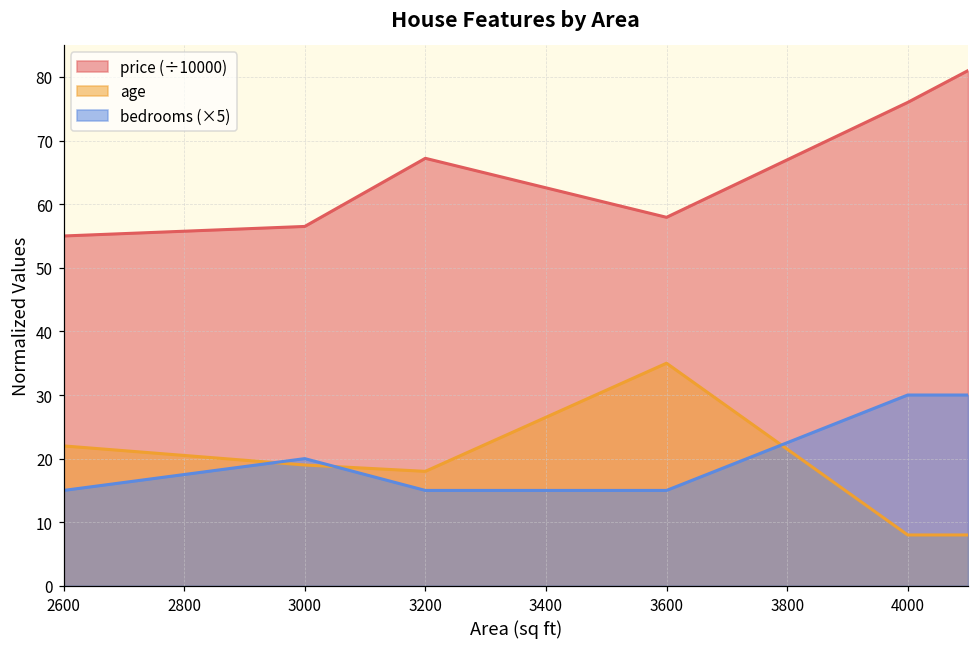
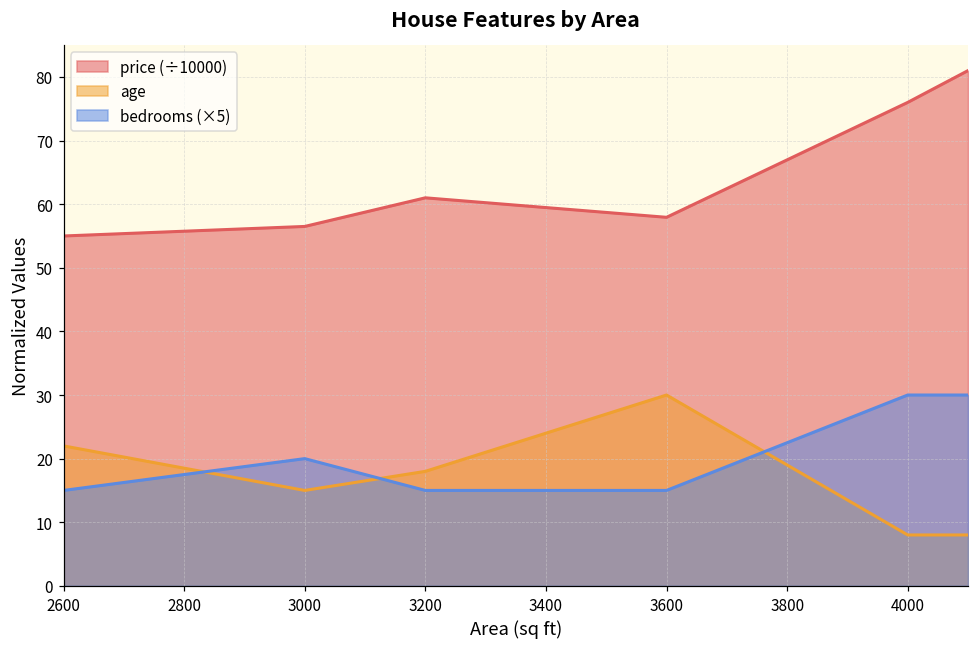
  {
    "price (÷10000)": {
      "2600": 55,
      "3000": 57,
-     "3200": 67,
+     "3200": 61,
      "3600": 58,
      "4000": 76
    },
    "age": {
      "2600": 22,
-     "3000": 19,
+     "3000": 15,
      "3200": 18,
-     "3600": 35,
+     "3600": 30,
      "4000": 8
    },
    "bedrooms (×5)": {
      "2600": 15,
      "3000": 20,
      "3200": 15,
      "3600": 15,
      "4000": 30
    }
  }
